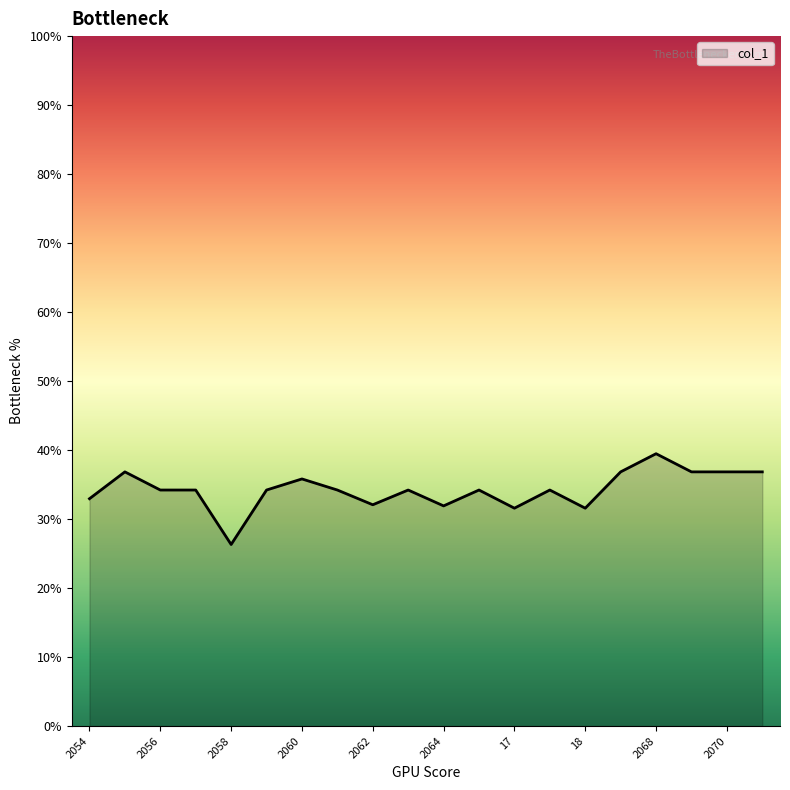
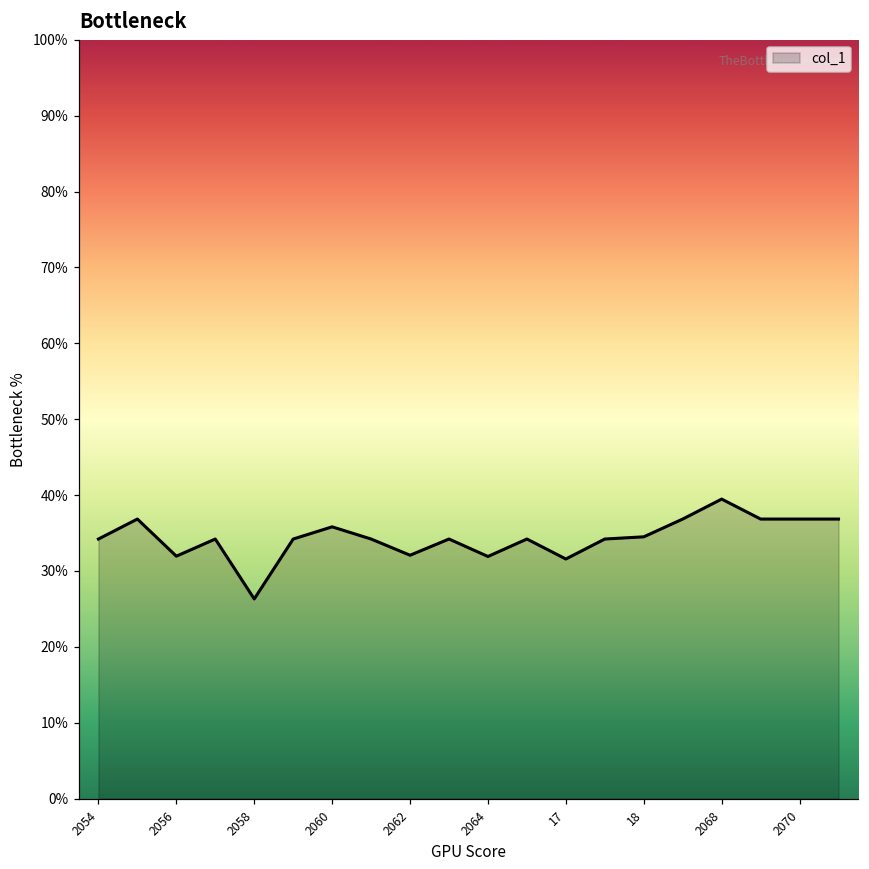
  {
-   "2054": "33%",
-   "2056": "34%",
+   "2054": "34%",
+   "2056": "32%",
    "2058": "26%",
    "2060": "36%",
    "2062": "32%",
    "2064": "32%",
-   "18": "32%",
+   "18": "35%",
    "2068": "39%",
    "2070": "37%"
  }
